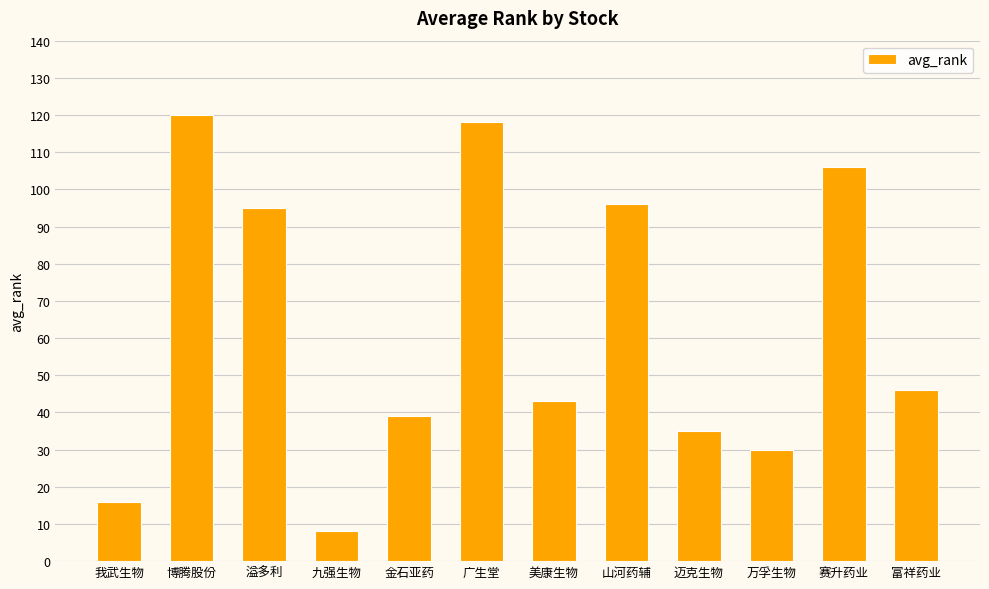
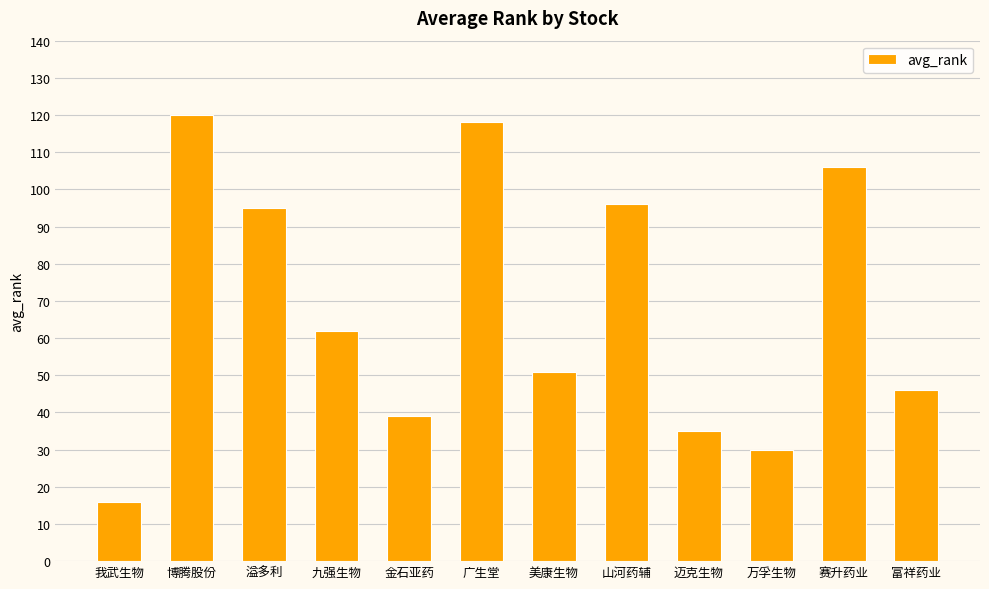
  {
    "我武生物": 16,
    "博腾股份": 120,
    "溢多利": 95,
-   "九强生物": 8,
+   "九强生物": 62,
    "金石亚药": 39,
    "广生堂": 118,
-   "美康生物": 43,
+   "美康生物": 51,
    "山河药辅": 96,
    "迈克生物": 35,
    "万孚生物": 30,
    "赛升药业": 106,
    "富祥药业": 46
  }
